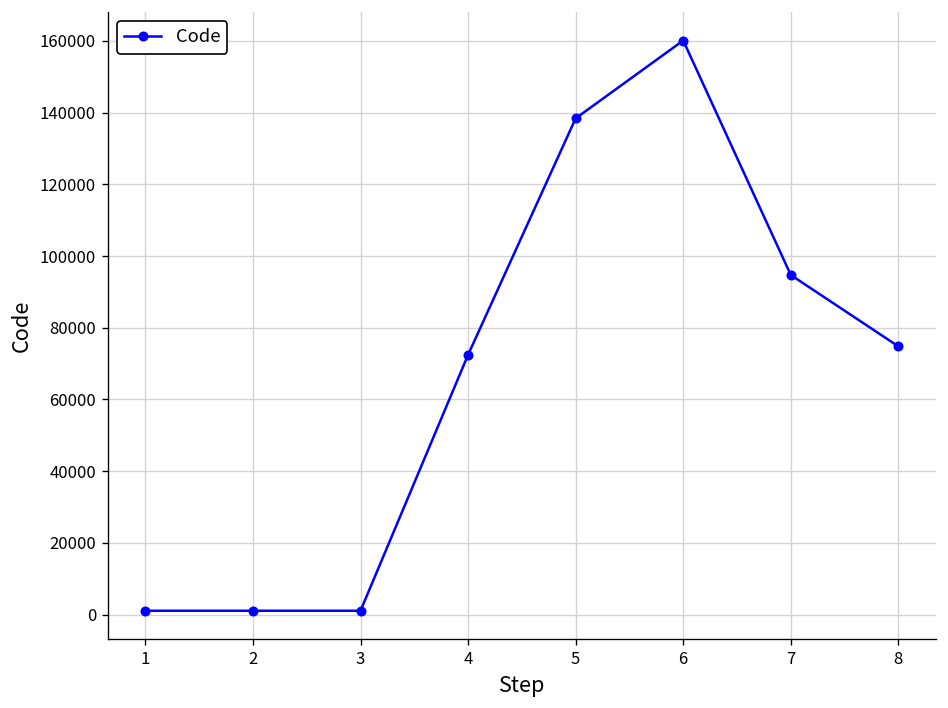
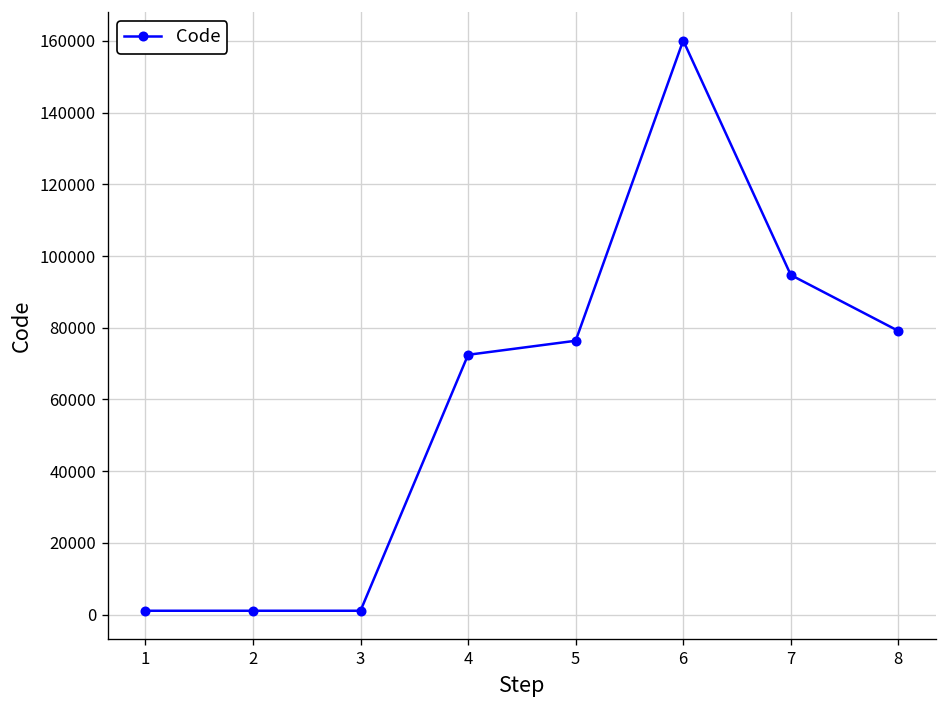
  {
    "1": 1000,
    "2": 1000,
    "3": 1000,
    "4": 72000,
-   "5": 138000,
+   "5": 76000,
    "6": 160000,
    "7": 95000,
-   "8": 75000
+   "8": 79000
  }
